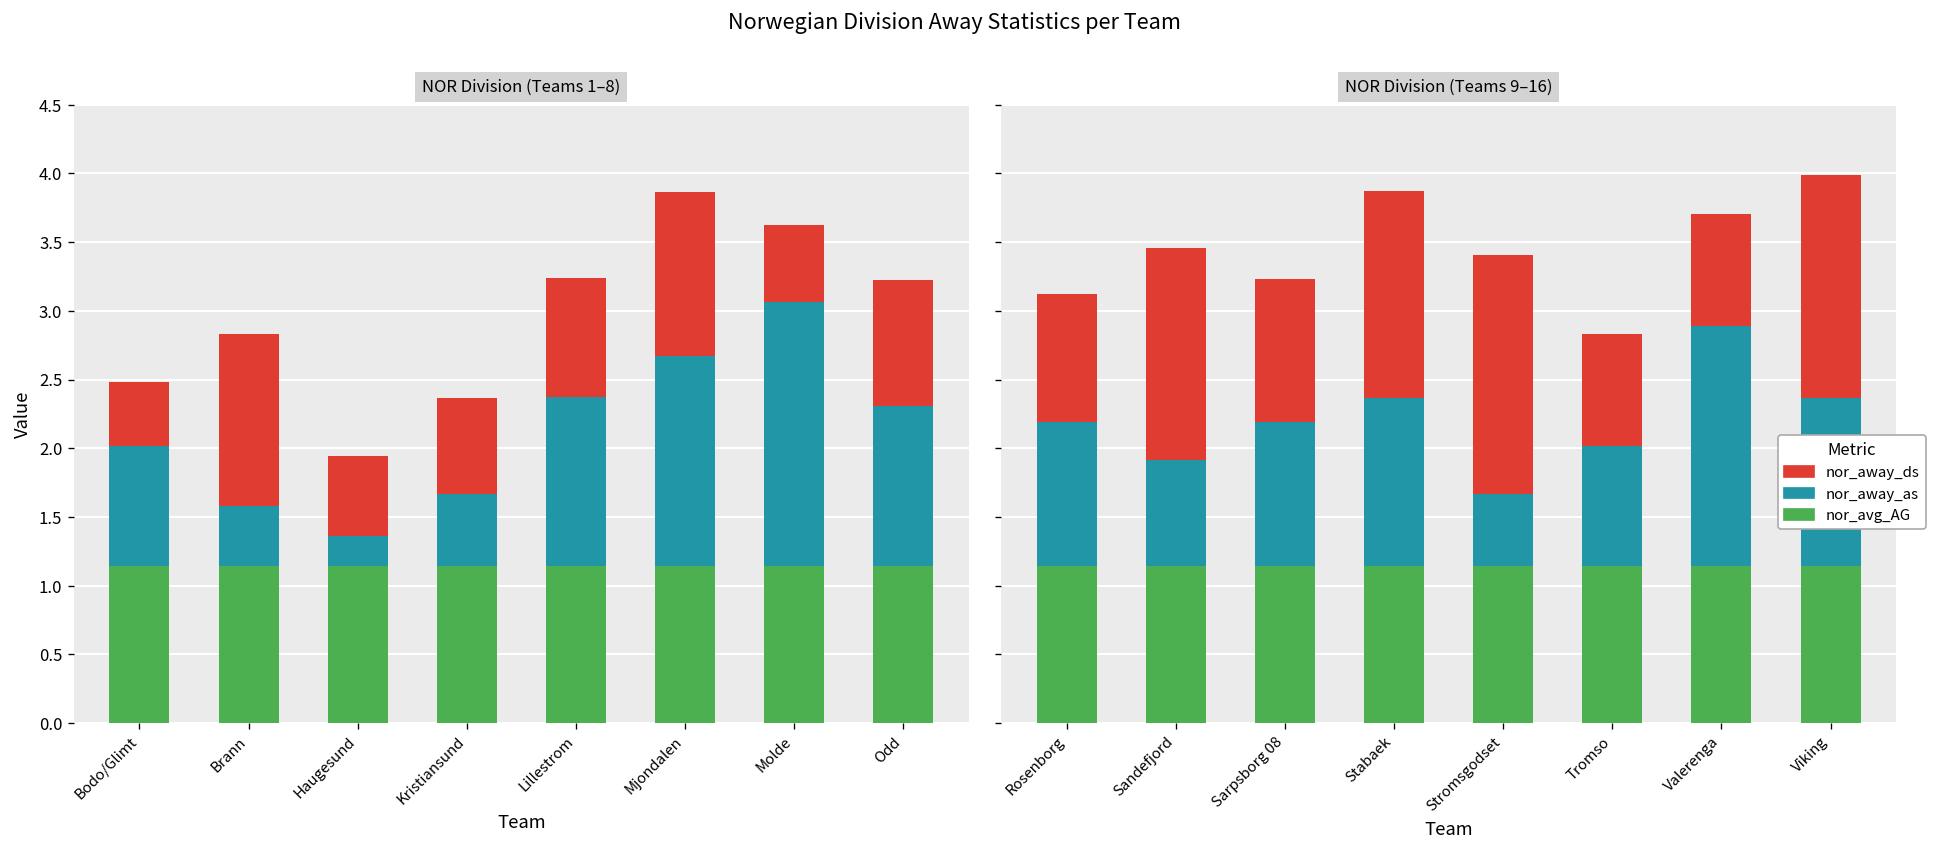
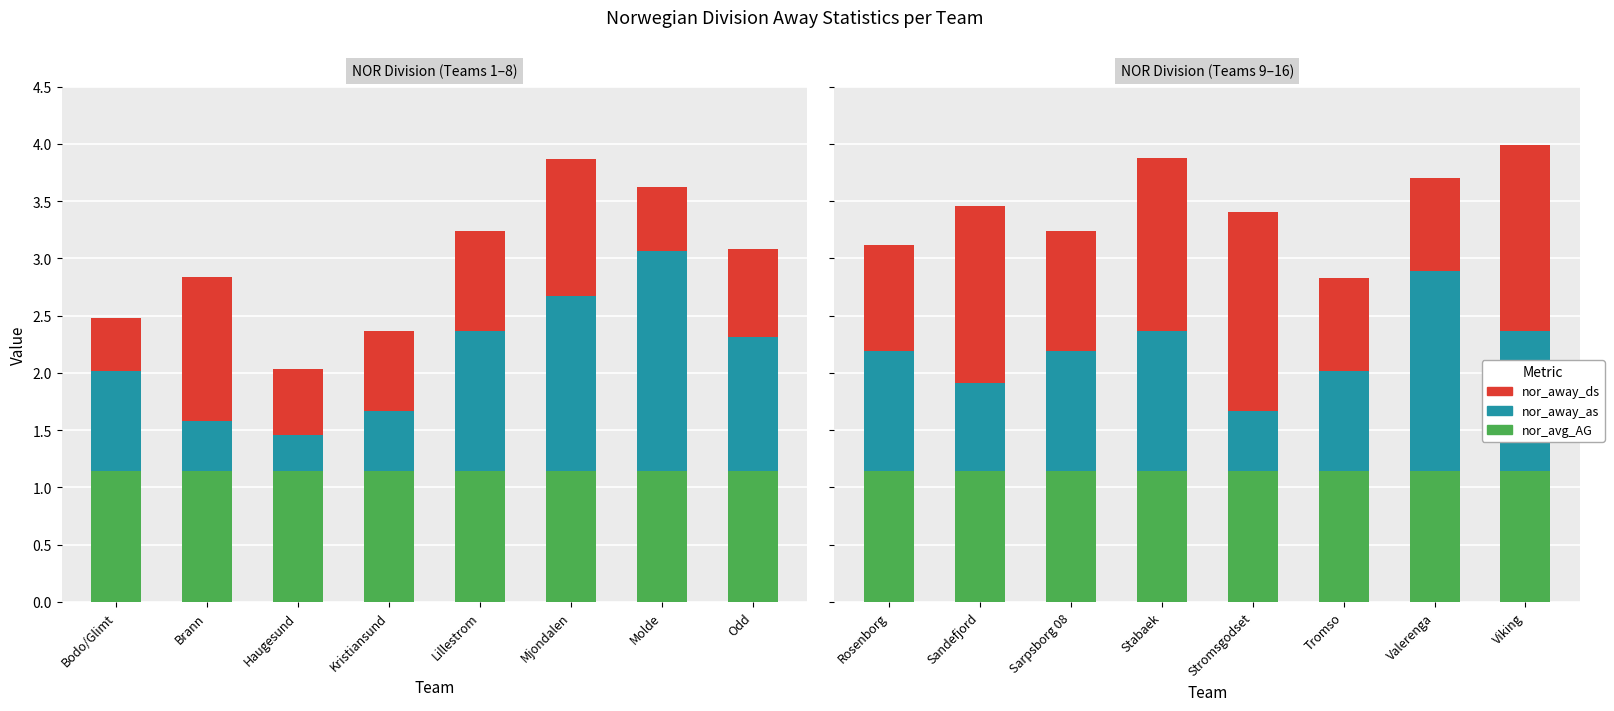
  {
    "NOR Division (Teams 1–8)": {
      "nor_avg_AG": {
        "Bodo/Glimt": 1.14,
        "Brann": 1.14,
        "Haugesund": 1.14,
        "Kristiansund": 1.14,
        "Lillestrom": 1.14,
        "Mjondalen": 1.14,
        "Molde": 1.14,
        "Odd": 1.14
      },
      "nor_away_as": {
        "Bodo/Glimt": 0.88,
        "Brann": 0.44,
-       "Haugesund": 0.22,
+       "Haugesund": 0.32,
        "Kristiansund": 0.52,
        "Lillestrom": 1.23,
        "Mjondalen": 1.53,
        "Molde": 1.92,
        "Odd": 1.17
      },
      "nor_away_ds": {
        "Bodo/Glimt": 0.46,
        "Brann": 1.25,
        "Haugesund": 0.58,
        "Kristiansund": 0.69,
        "Lillestrom": 0.87,
        "Mjondalen": 1.19,
        "Molde": 0.56,
-       "Odd": 0.92
+       "Odd": 0.77
      }
    }
  }
